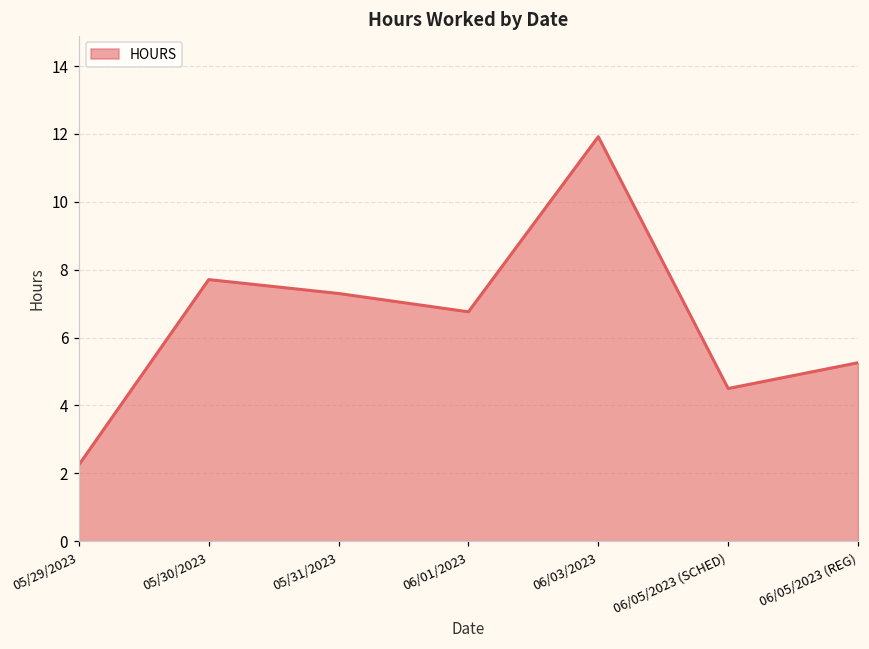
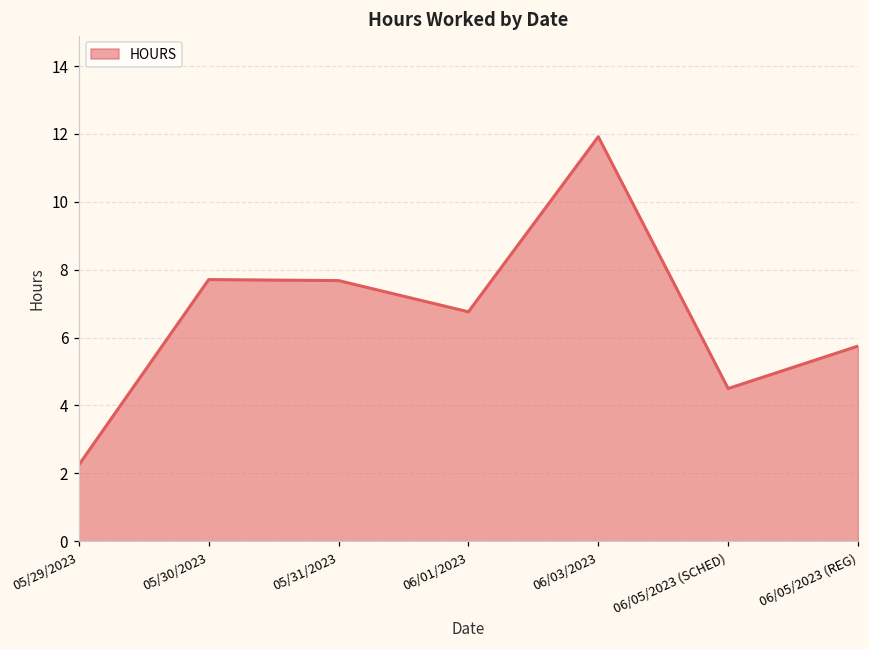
  {
    "05/29/2023": 2.3,
    "05/30/2023": 7.7,
-   "05/31/2023": 7.3,
+   "05/31/2023": 7.7,
    "06/01/2023": 6.8,
    "06/03/2023": 11.9,
    "06/05/2023 (SCHED)": 4.5,
-   "06/05/2023 (REG)": 5.3
+   "06/05/2023 (REG)": 5.8
  }
